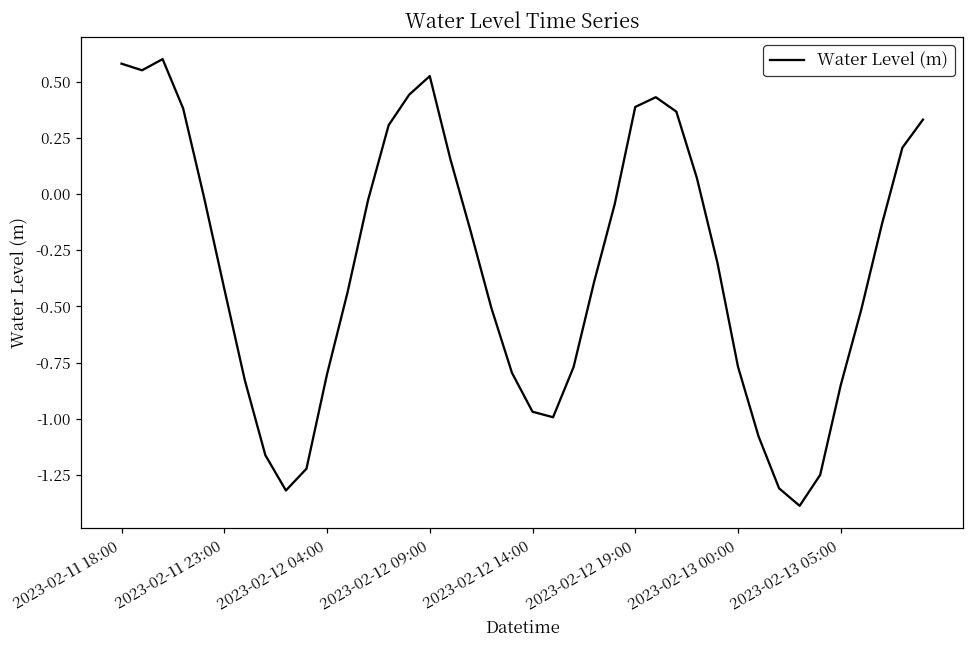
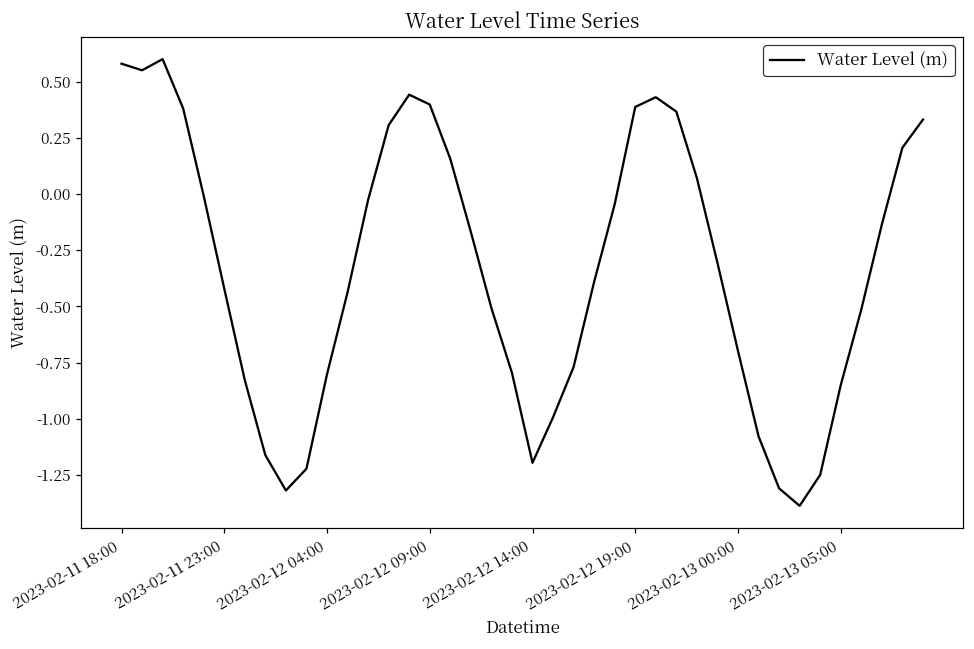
  {
    "2023-02-11 18:00": 0.58,
    "2023-02-11 23:00": -0.42,
    "2023-02-12 04:00": -0.80,
-   "2023-02-12 09:00": 0.52,
-   "2023-02-12 14:00": -0.97,
+   "2023-02-12 09:00": 0.40,
+   "2023-02-12 14:00": -1.20,
    "2023-02-12 19:00": 0.39,
-   "2023-02-13 00:00": -0.77,
+   "2023-02-13 00:00": -0.70,
    "2023-02-13 05:00": -0.85
  }
